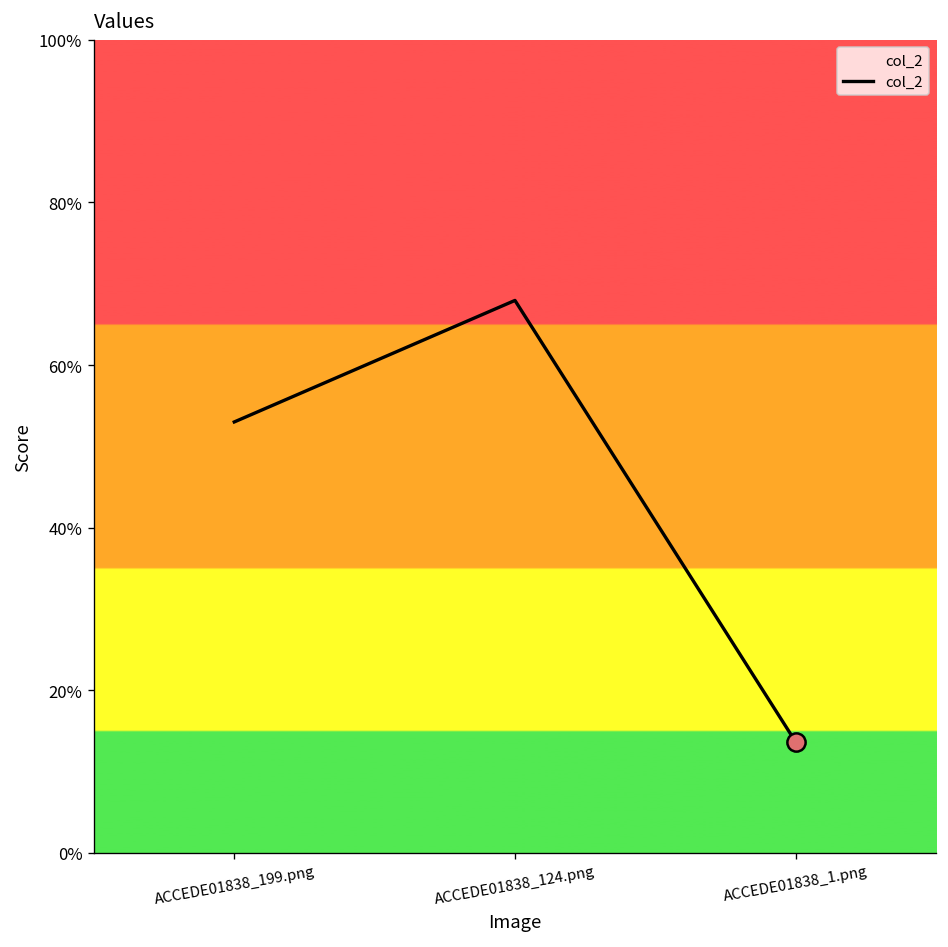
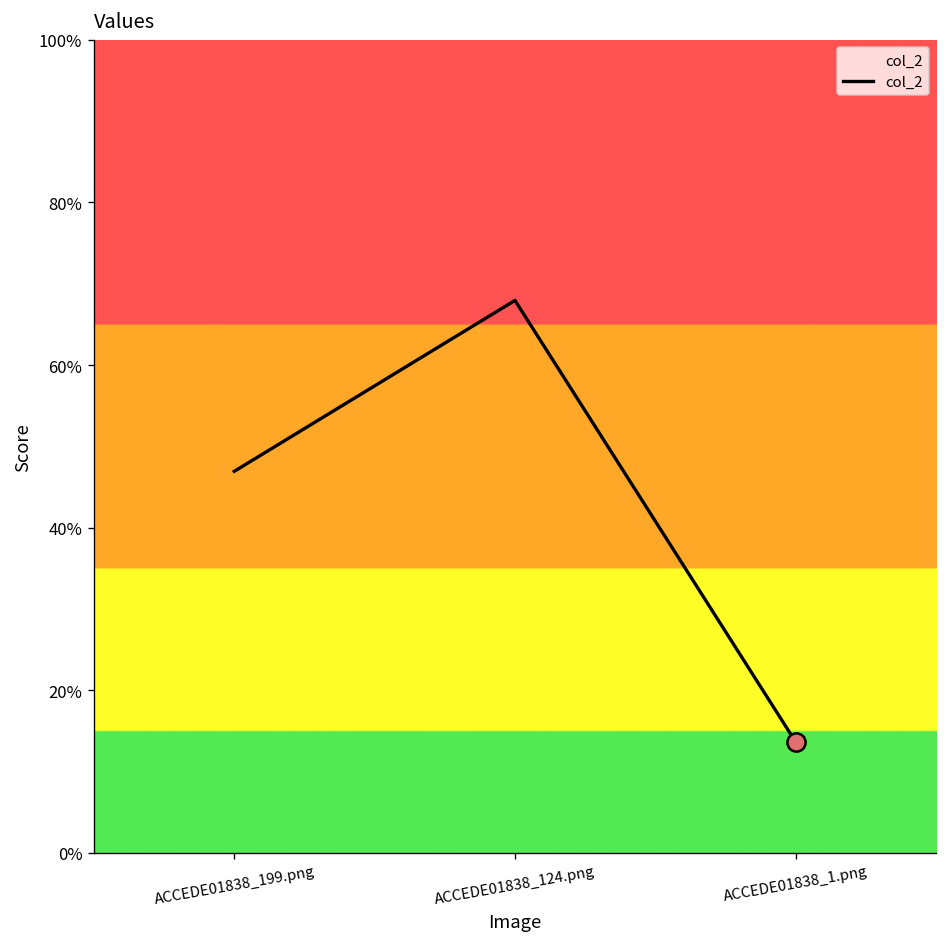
  {
    "col_2": {
-     "ACCEDE01838_199.png": "53%",
+     "ACCEDE01838_199.png": "47%",
      "ACCEDE01838_124.png": "68%"
    }
  }
